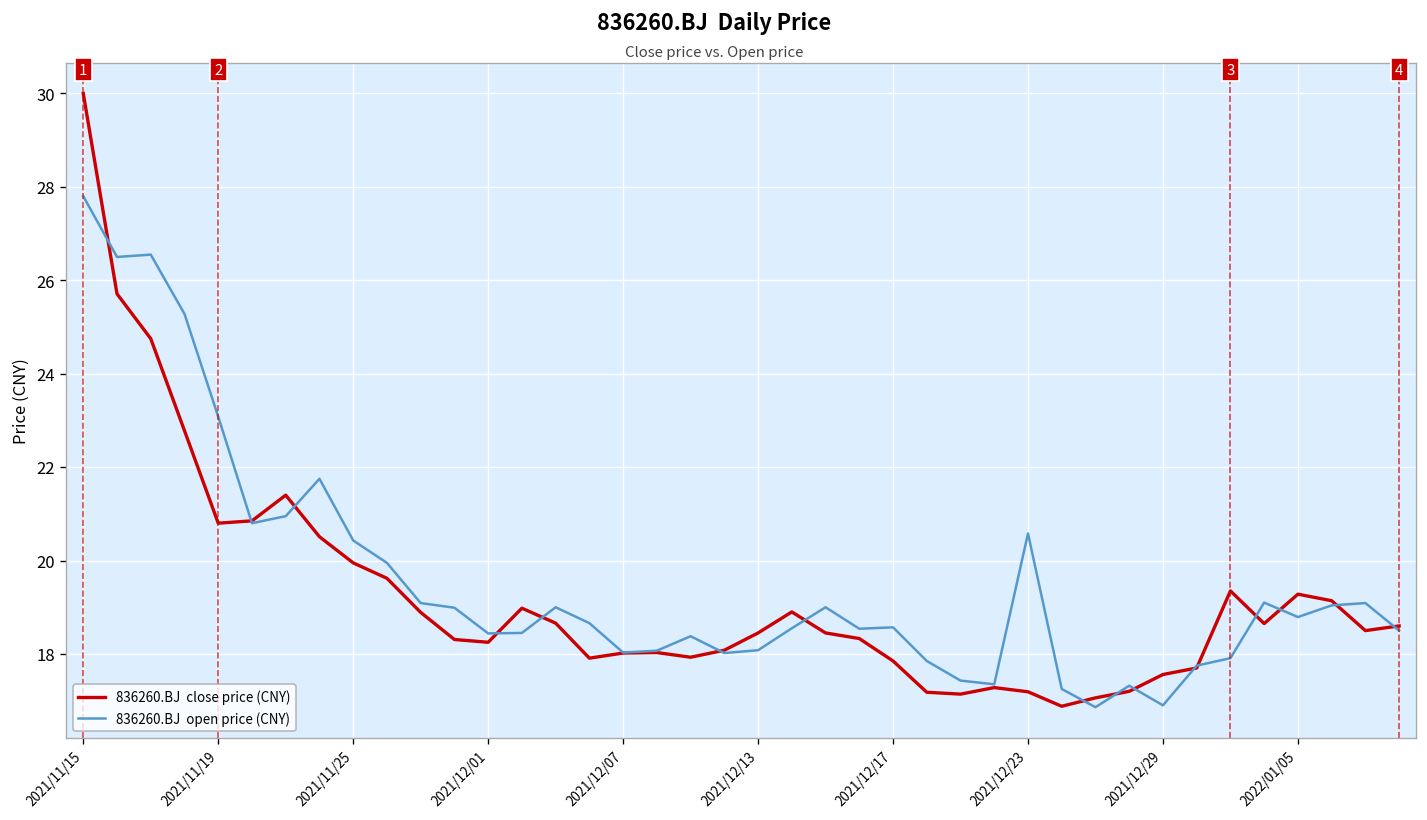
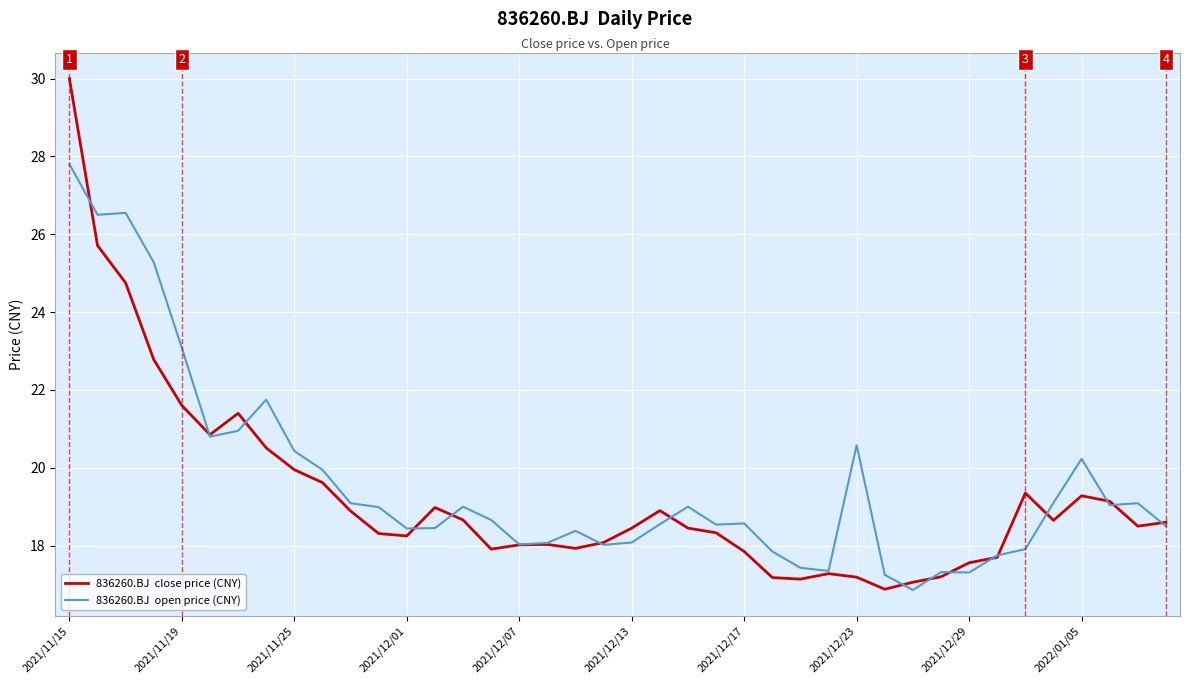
  {
    "836260.BJ close price (CNY)": {
-     "2021/11/19": 20.8,
+     "2021/11/19": 21.6,
      "2021/11/25": 20.0,
      "2021/12/01": 18.3,
      "2021/12/13": 18.5,
      "2021/12/17": 17.9,
      "2021/12/23": 17.2,
      "2021/12/29": 17.6,
      "2022/01/05": 19.3
    },
    "836260.BJ open price (CNY)": {
      "2021/11/15": 27.8,
      "2021/11/19": 23.1,
      "2021/11/25": 20.4,
      "2021/12/01": 18.4,
      "2021/12/13": 18.1,
      "2021/12/17": 18.6,
      "2021/12/23": 20.6,
-     "2021/12/29": 16.9,
-     "2022/01/05": 18.8
+     "2021/12/29": 17.3,
+     "2022/01/05": 20.2
    }
  }
